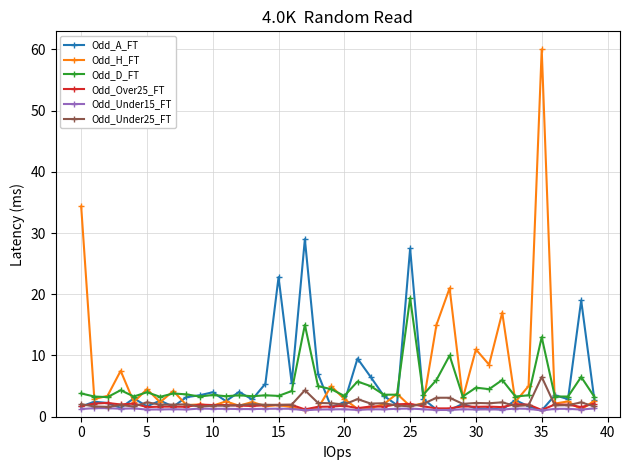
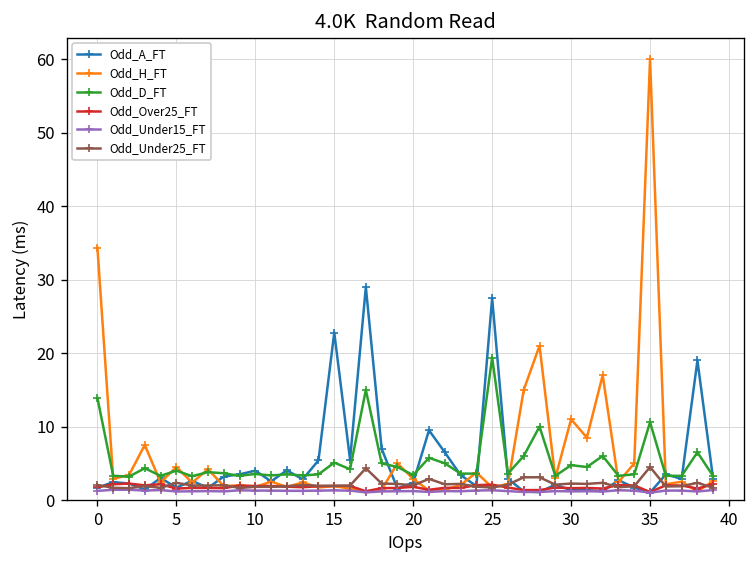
  {
    "Odd_A_FT": {
      "10": 4,
      "15": 23,
      "25": 27
    },
    "Odd_H_FT": {
      "0": 34,
      "5": 5,
      "20": 3,
      "30": 11,
      "35": 60
    },
    "Odd_D_FT": {
-     "0": 4,
+     "0": 14,
      "5": 4,
      "10": 4,
-     "15": 3,
+     "15": 5,
      "20": 3,
      "25": 19,
      "30": 5,
-     "35": 13
+     "35": 11
    },
    "Odd_Under15_FT": {
      "0": 1,
      "10": 1,
      "15": 1,
      "20": 1
    },
    "Odd_Under25_FT": {
      "5": 2,
      "30": 2,
-     "35": 7
+     "35": 5
    }
  }
